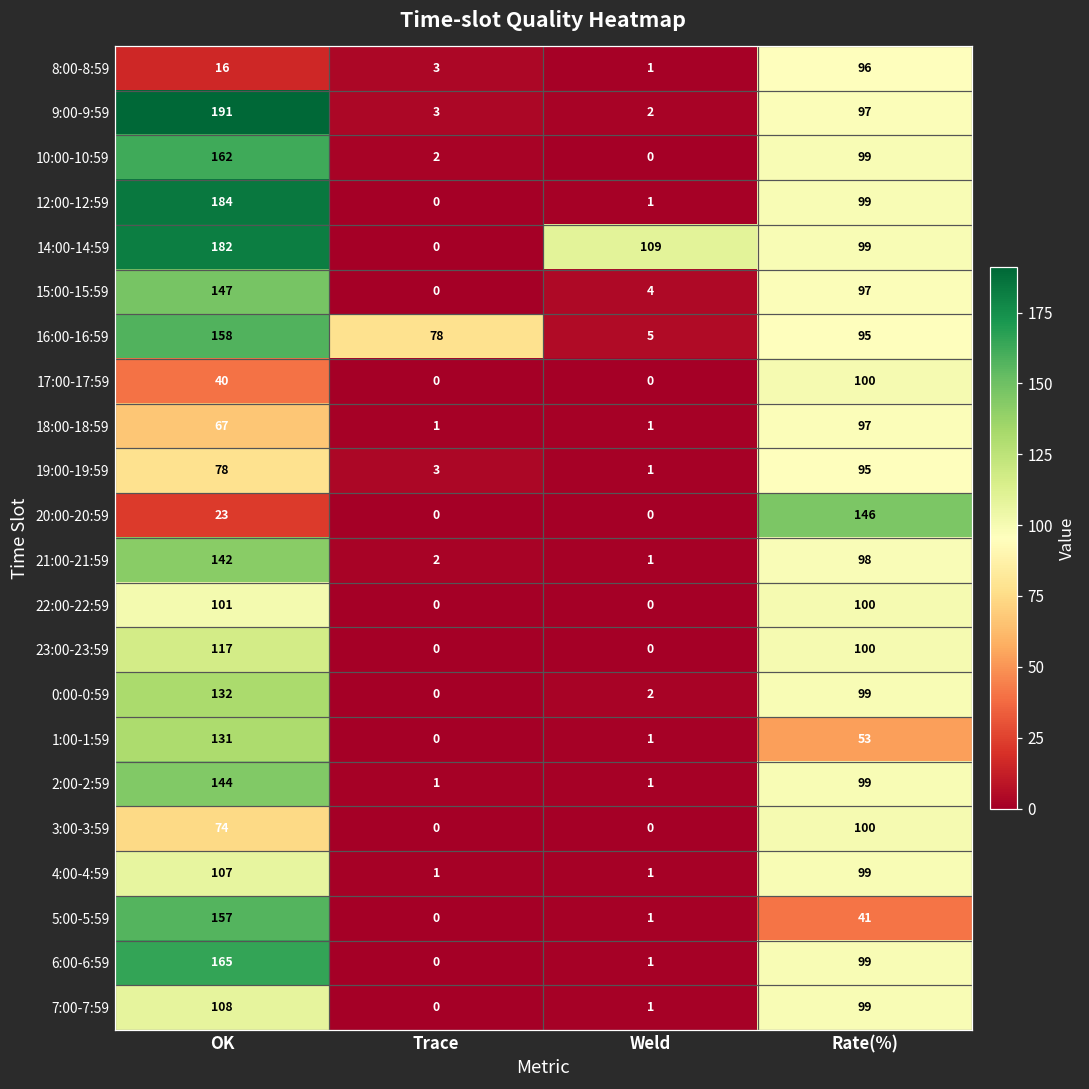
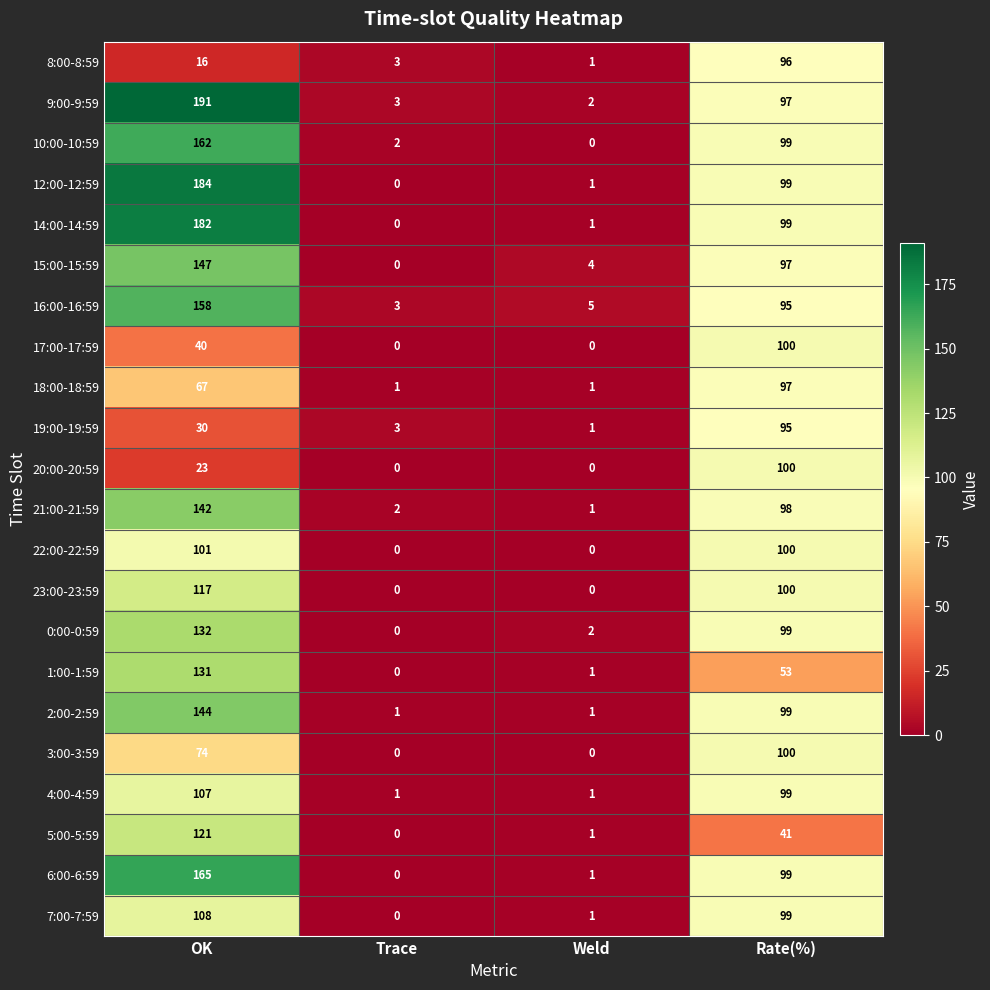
  {
    "8:00-8:59": {
      "OK": 16,
      "Trace": 3,
      "Weld": 1,
      "Rate(%)": 96
    },
    "9:00-9:59": {
      "OK": 191,
      "Trace": 3,
      "Weld": 2,
      "Rate(%)": 97
    },
    "10:00-10:59": {
      "OK": 162,
      "Trace": 2,
      "Weld": 0,
      "Rate(%)": 99
    },
    "12:00-12:59": {
      "OK": 184,
      "Trace": 0,
      "Weld": 1,
      "Rate(%)": 99
    },
    "14:00-14:59": {
      "OK": 182,
      "Trace": 0,
-     "Weld": 109,
+     "Weld": 1,
      "Rate(%)": 99
    },
    "15:00-15:59": {
      "OK": 147,
      "Trace": 0,
      "Weld": 4,
      "Rate(%)": 97
    },
    "16:00-16:59": {
      "OK": 158,
-     "Trace": 78,
+     "Trace": 3,
      "Weld": 5,
      "Rate(%)": 95
    },
    "17:00-17:59": {
      "OK": 40,
      "Trace": 0,
      "Weld": 0,
      "Rate(%)": 100
    },
    "18:00-18:59": {
      "OK": 67,
      "Trace": 1,
      "Weld": 1,
      "Rate(%)": 97
    },
    "19:00-19:59": {
-     "OK": 78,
+     "OK": 30,
      "Trace": 3,
      "Weld": 1,
      "Rate(%)": 95
    },
    "20:00-20:59": {
      "OK": 23,
      "Trace": 0,
      "Weld": 0,
-     "Rate(%)": 146
+     "Rate(%)": 100
    },
    "21:00-21:59": {
      "OK": 142,
      "Trace": 2,
      "Weld": 1,
      "Rate(%)": 98
    },
    "22:00-22:59": {
      "OK": 101,
      "Trace": 0,
      "Weld": 0,
      "Rate(%)": 100
    },
    "23:00-23:59": {
      "OK": 117,
      "Trace": 0,
      "Weld": 0,
      "Rate(%)": 100
    },
    "0:00-0:59": {
      "OK": 132,
      "Trace": 0,
      "Weld": 2,
      "Rate(%)": 99
    },
    "1:00-1:59": {
      "OK": 131,
      "Trace": 0,
      "Weld": 1,
      "Rate(%)": 53
    },
    "2:00-2:59": {
      "OK": 144,
      "Trace": 1,
      "Weld": 1,
      "Rate(%)": 99
    },
    "3:00-3:59": {
      "OK": 74,
      "Trace": 0,
      "Weld": 0,
      "Rate(%)": 100
    },
    "4:00-4:59": {
      "OK": 107,
      "Trace": 1,
      "Weld": 1,
      "Rate(%)": 99
    },
    "5:00-5:59": {
-     "OK": 157,
+     "OK": 121,
      "Trace": 0,
      "Weld": 1,
      "Rate(%)": 41
    },
    "6:00-6:59": {
      "OK": 165,
      "Trace": 0,
      "Weld": 1,
      "Rate(%)": 99
    },
    "7:00-7:59": {
      "OK": 108,
      "Trace": 0,
      "Weld": 1,
      "Rate(%)": 99
    }
  }
